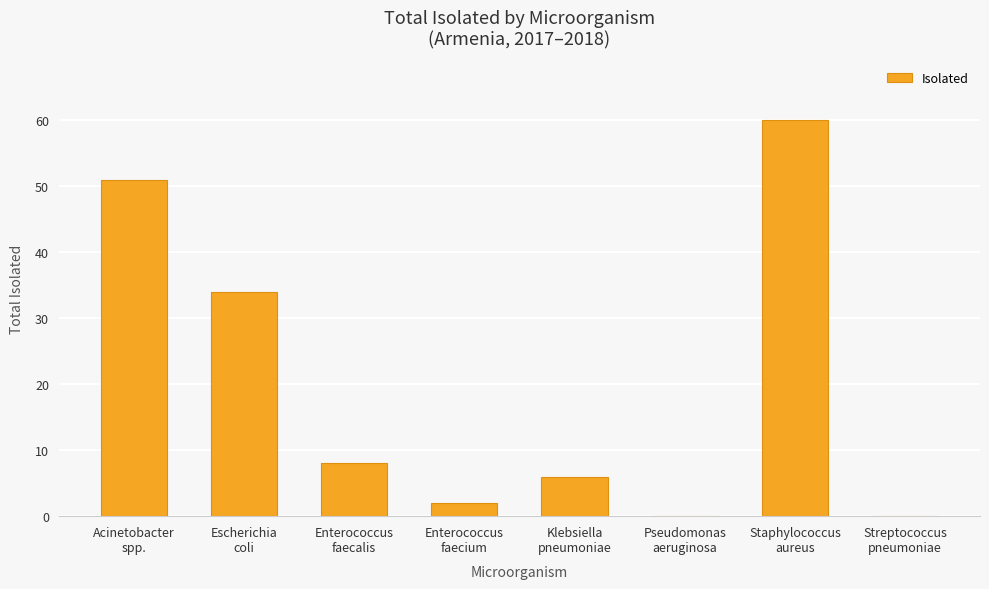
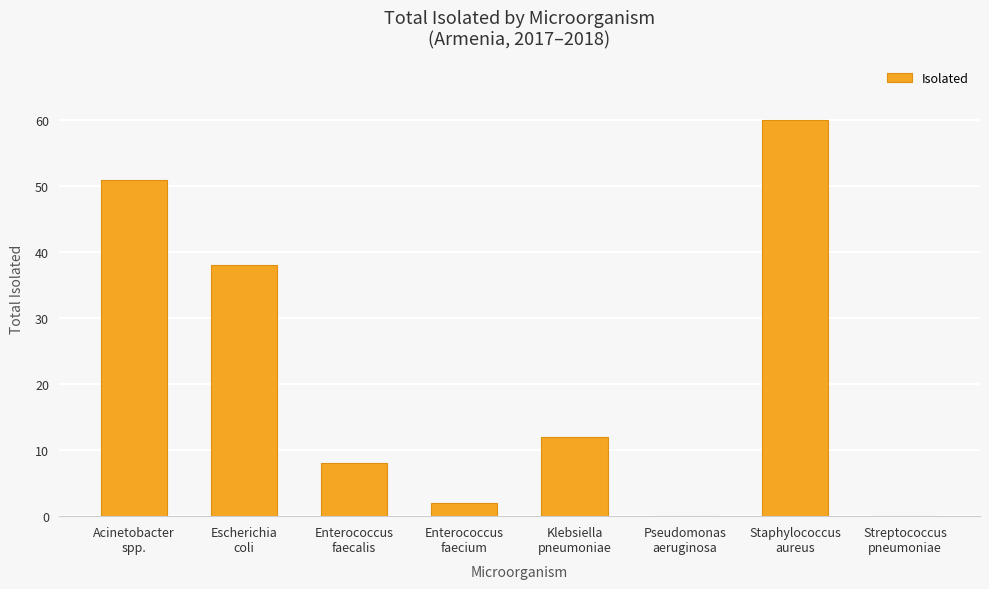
  {
    "Acinetobacter spp.": 51,
-   "Escherichia coli": 34,
+   "Escherichia coli": 38,
    "Enterococcus faecalis": 8,
    "Enterococcus faecium": 2,
-   "Klebsiella pneumoniae": 6,
+   "Klebsiella pneumoniae": 12,
    "Pseudomonas aeruginosa": 0,
    "Staphylococcus aureus": 60,
    "Streptococcus pneumoniae": 0
  }
